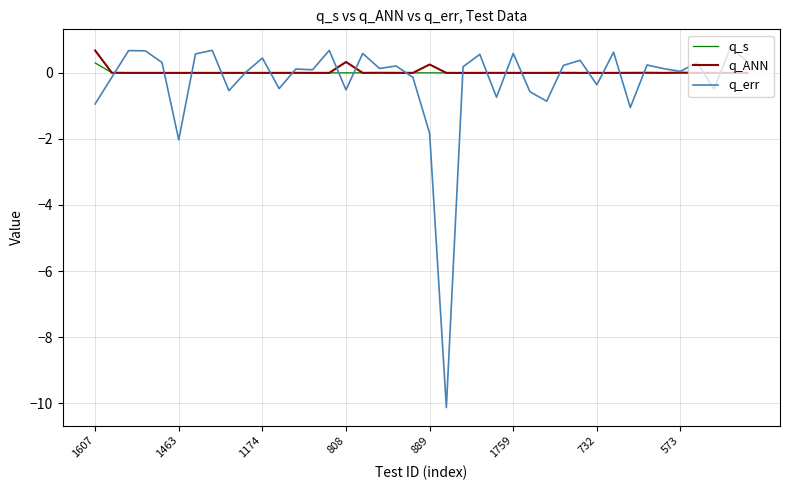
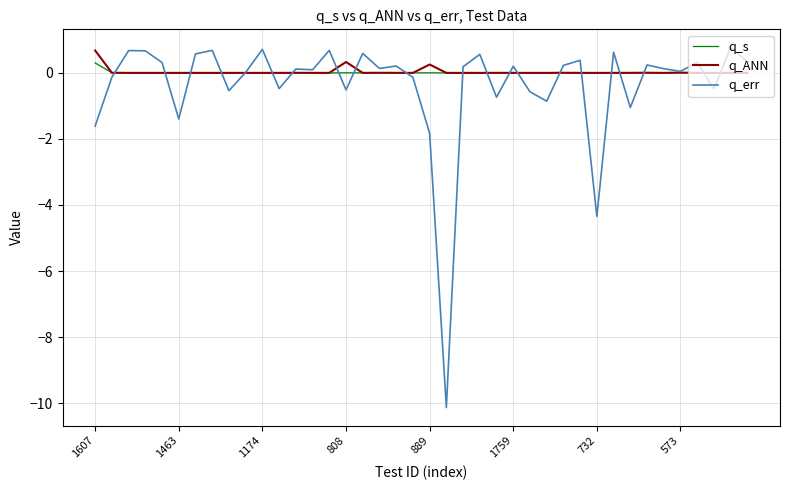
  {
    "q_s": {
      "1607": 0.3,
      "808": 0.0,
      "889": 0.0
    },
    "q_ANN": {
      "1607": 0.7,
      "808": 0.3,
      "889": 0.3
    },
    "q_err": {
-     "1607": -0.9,
-     "1463": -2.0,
-     "1174": 0.5,
+     "1607": -1.6,
+     "1463": -1.4,
+     "1174": 0.7,
      "808": -0.5,
      "889": -1.8,
-     "1759": 0.6,
-     "732": -0.4
+     "1759": 0.2,
+     "732": -4.3
    }
  }
